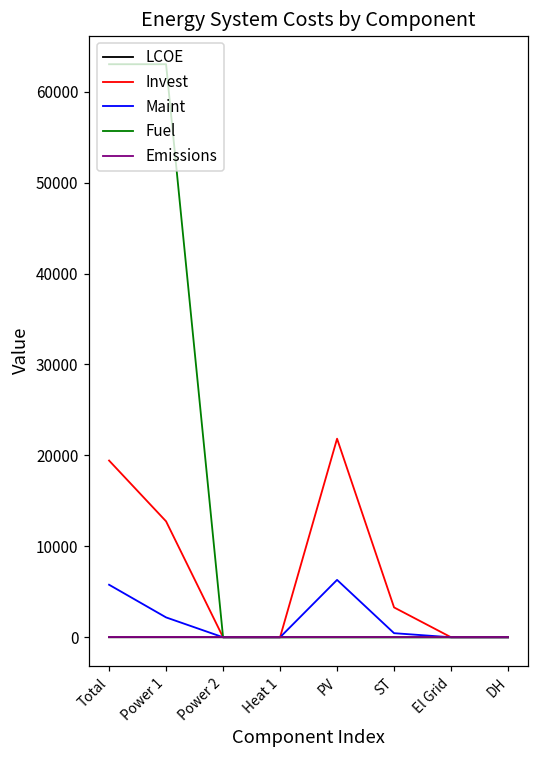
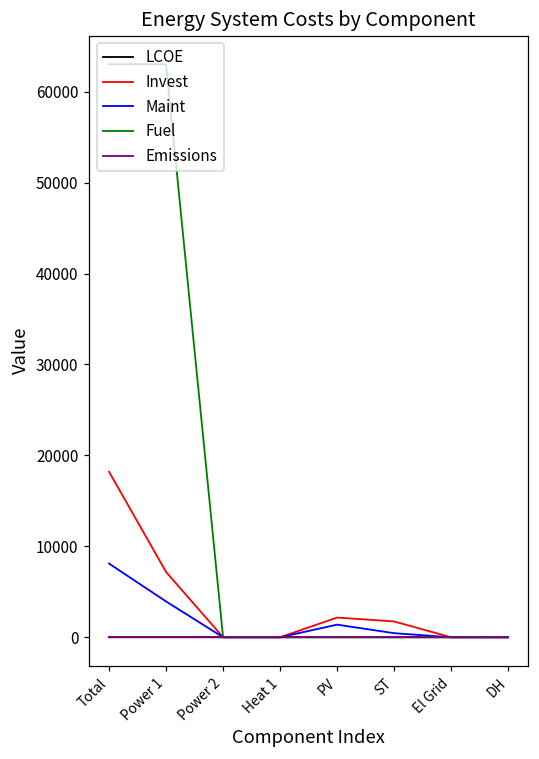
  {
    "Emissions": {
      "Total": 0,
      "Power 1": 0
    },
    "Invest": {
-     "Total": 19000,
-     "Power 1": 13000,
-     "PV": 22000,
-     "ST": 3000
+     "Total": 18000,
+     "Power 1": 7000,
+     "PV": 2000,
+     "ST": 2000
    },
    "Maint": {
-     "Total": 6000,
-     "Power 1": 2000,
-     "PV": 6000,
+     "Total": 8000,
+     "Power 1": 4000,
+     "PV": 1000,
      "ST": 0
    }
  }
